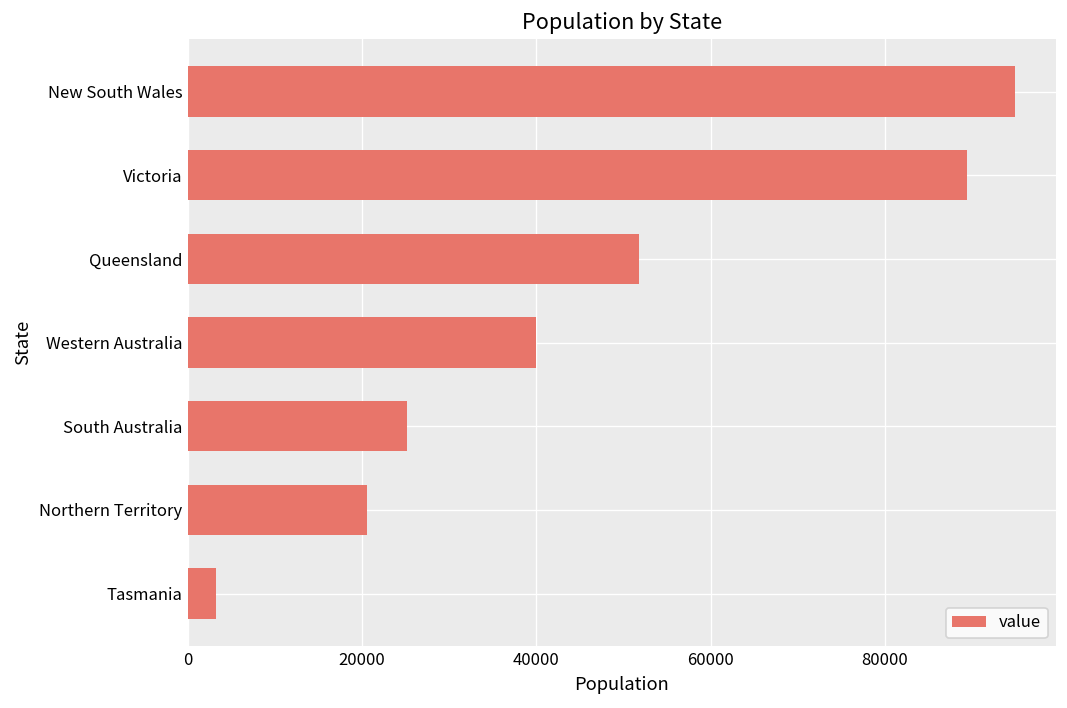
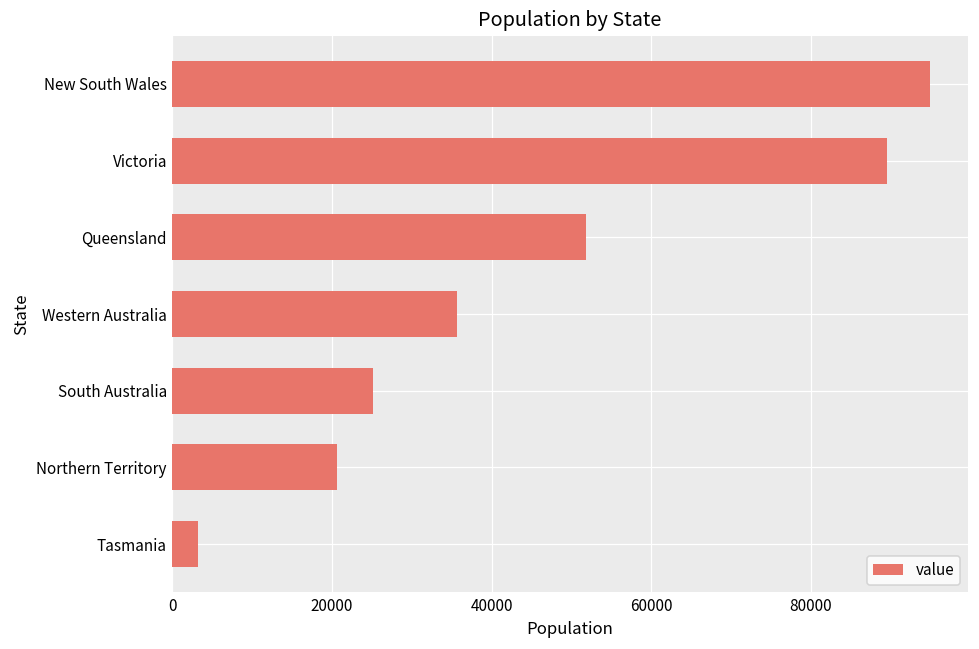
  {
    "New South Wales": 95000,
    "Victoria": 89000,
    "Queensland": 52000,
-   "Western Australia": 40000,
+   "Western Australia": 36000,
    "South Australia": 25000,
    "Northern Territory": 21000,
    "Tasmania": 3000
  }
